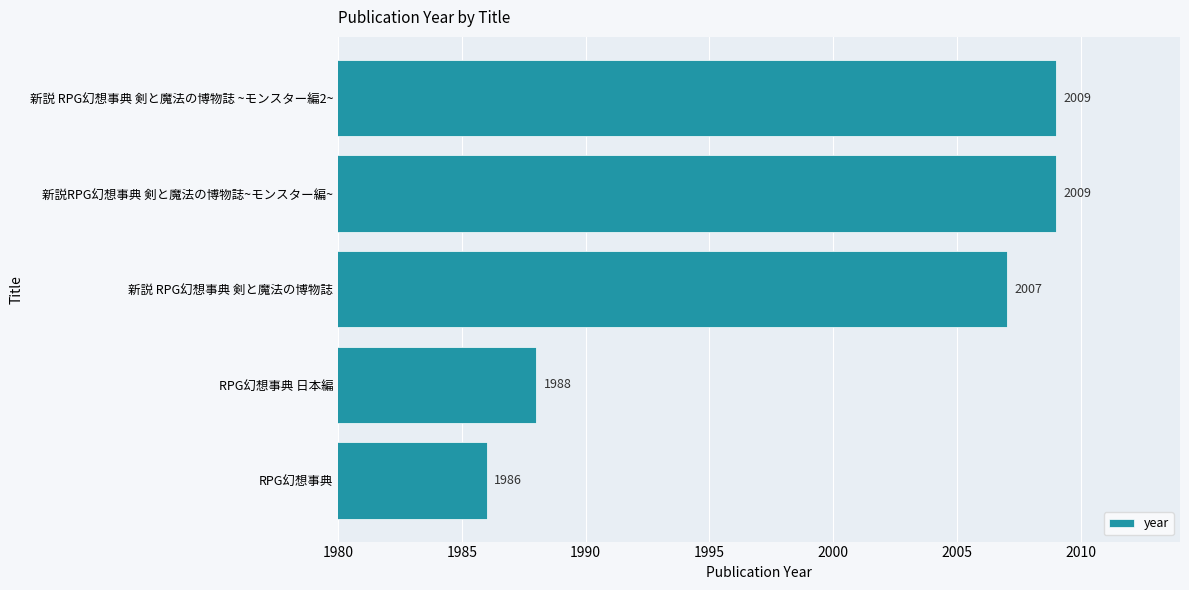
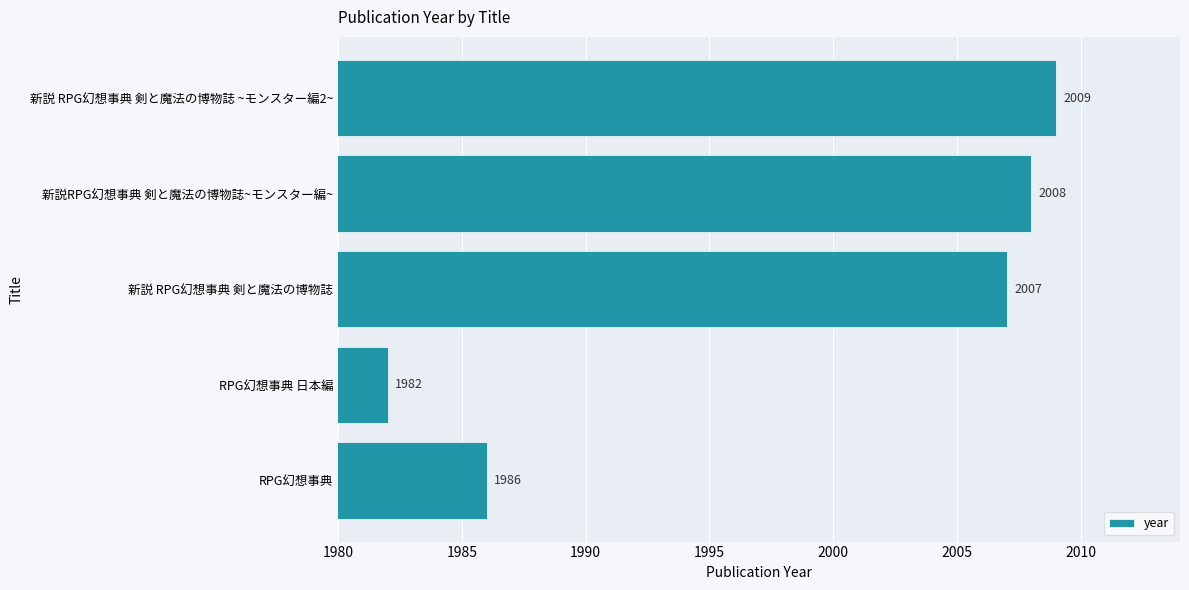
  {
    "新説 RPG幻想事典 剣と魔法の博物誌 ~モンスター編2~": 2009,
-   "新説RPG幻想事典 剣と魔法の博物誌~モンスター編~": 2009,
+   "新説RPG幻想事典 剣と魔法の博物誌~モンスター編~": 2008,
    "新説 RPG幻想事典 剣と魔法の博物誌": 2007,
-   "RPG幻想事典 日本編": 1988,
+   "RPG幻想事典 日本編": 1982,
    "RPG幻想事典": 1986
  }
